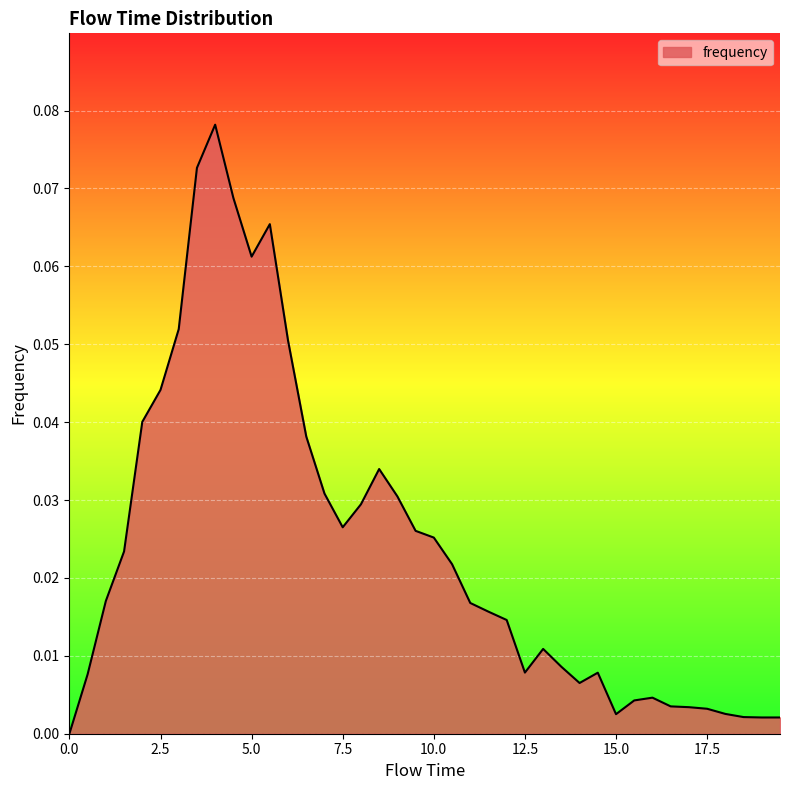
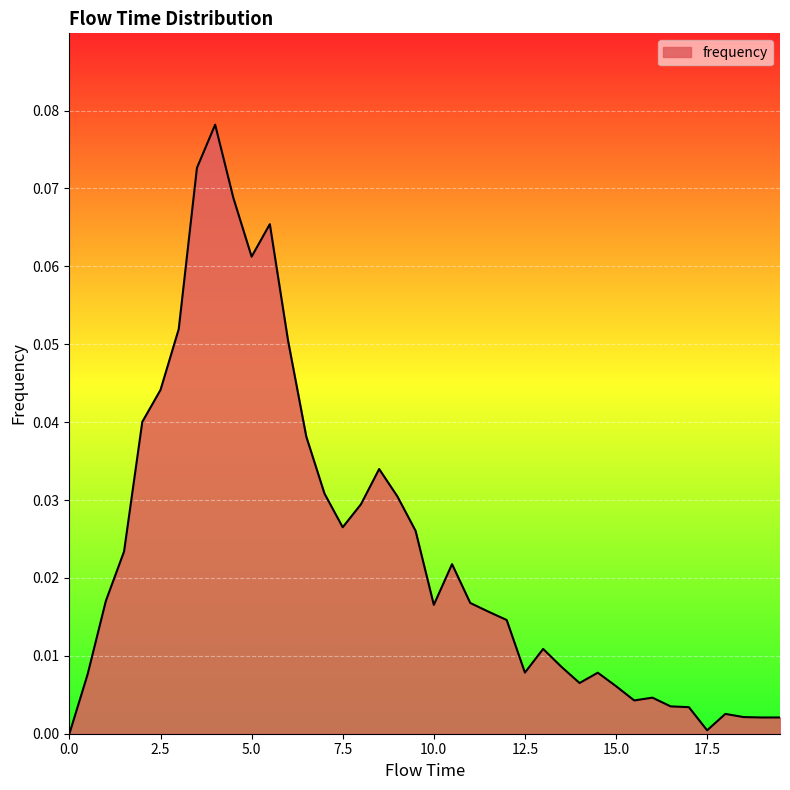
  {
    "0.0": 0.000,
    "2.5": 0.044,
    "5.0": 0.061,
    "7.5": 0.027,
-   "10.0": 0.025,
+   "10.0": 0.017,
    "12.5": 0.008,
-   "15.0": 0.003,
-   "17.5": 0.003
+   "15.0": 0.006,
+   "17.5": 0.000
  }
